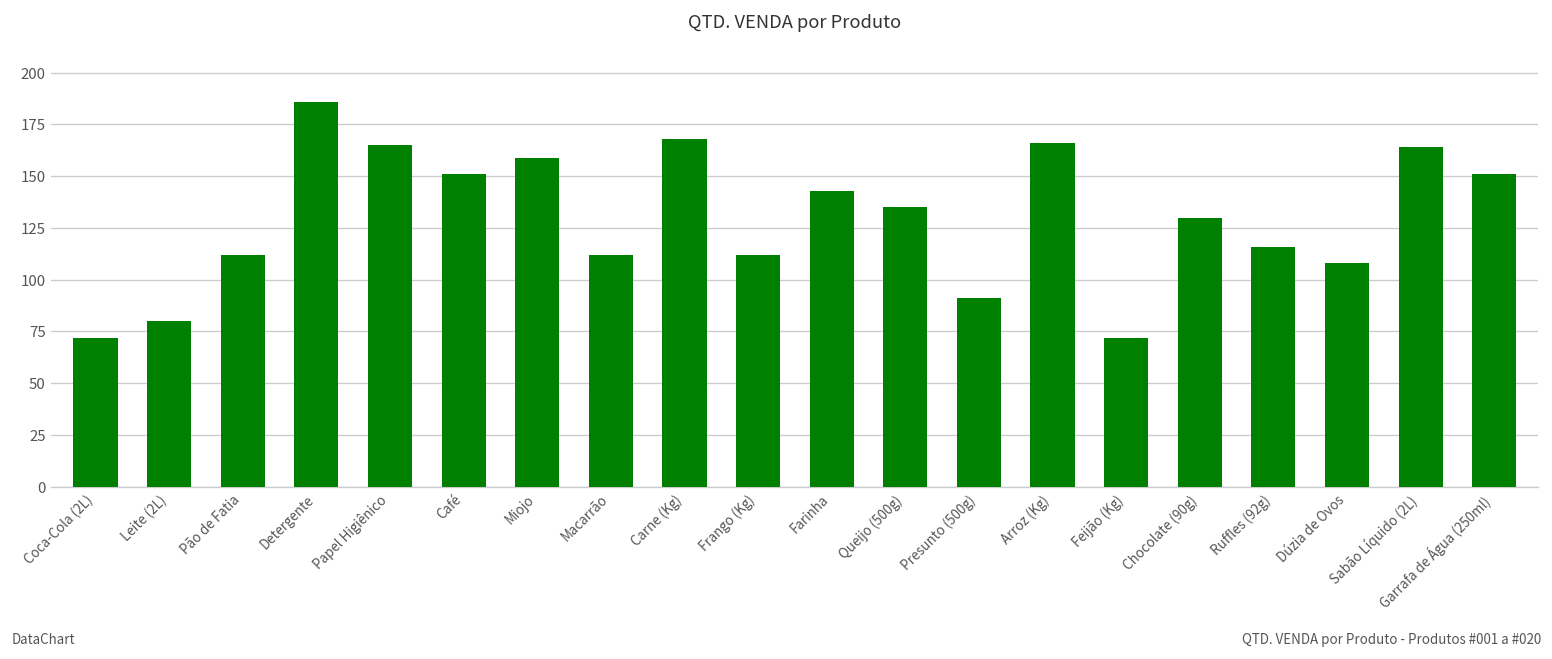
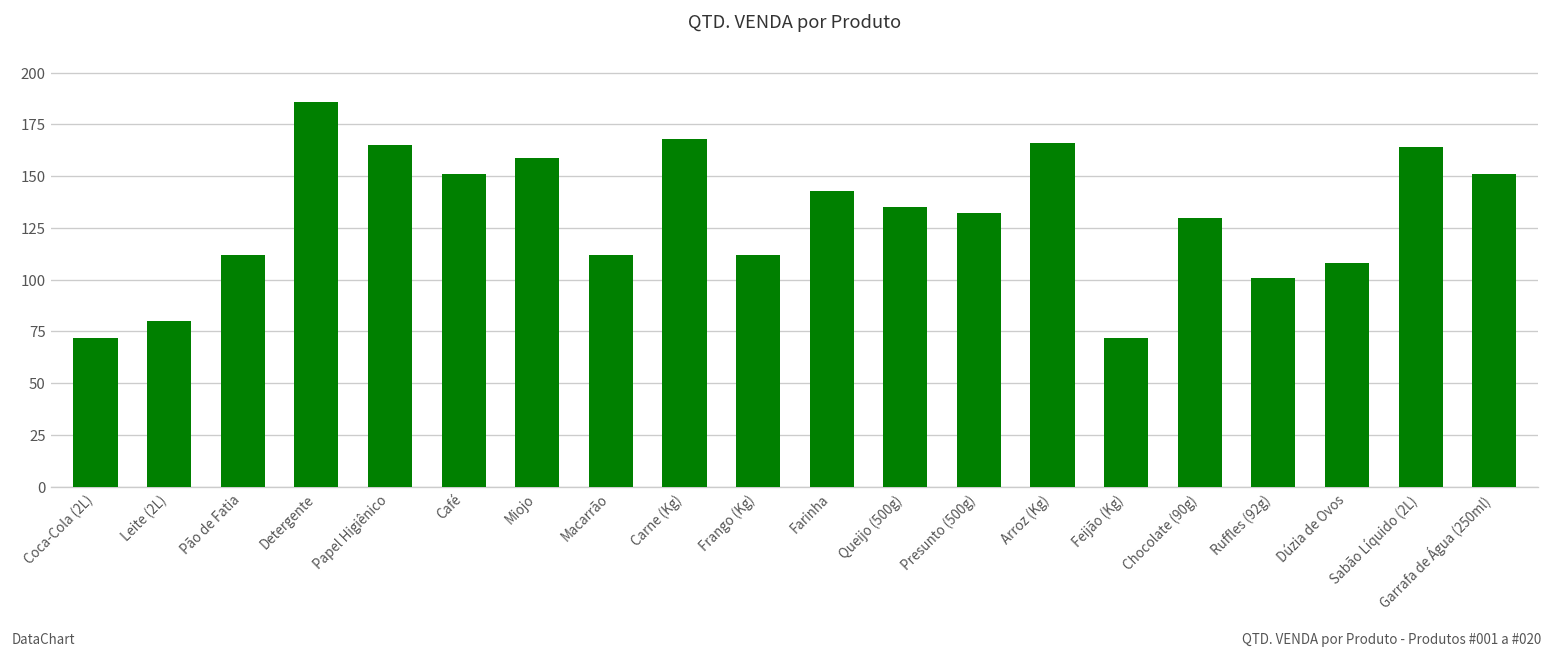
  {
    "Coca-Cola (2L)": 72,
    "Leite (2L)": 80,
    "Pão de Fatia": 112,
    "Detergente": 186,
    "Papel Higiênico": 165,
    "Café": 151,
    "Miojo": 159,
    "Macarrão": 112,
    "Carne (Kg)": 168,
    "Frango (Kg)": 112,
    "Farinha": 143,
    "Queijo (500g)": 135,
-   "Presunto (500g)": 91,
+   "Presunto (500g)": 132,
    "Arroz (Kg)": 166,
    "Feijão (Kg)": 72,
    "Chocolate (90g)": 130,
-   "Ruffles (92g)": 116,
+   "Ruffles (92g)": 101,
    "Dúzia de Ovos": 108,
    "Sabão Líquido (2L)": 164,
    "Garrafa de Água (250ml)": 151
  }
